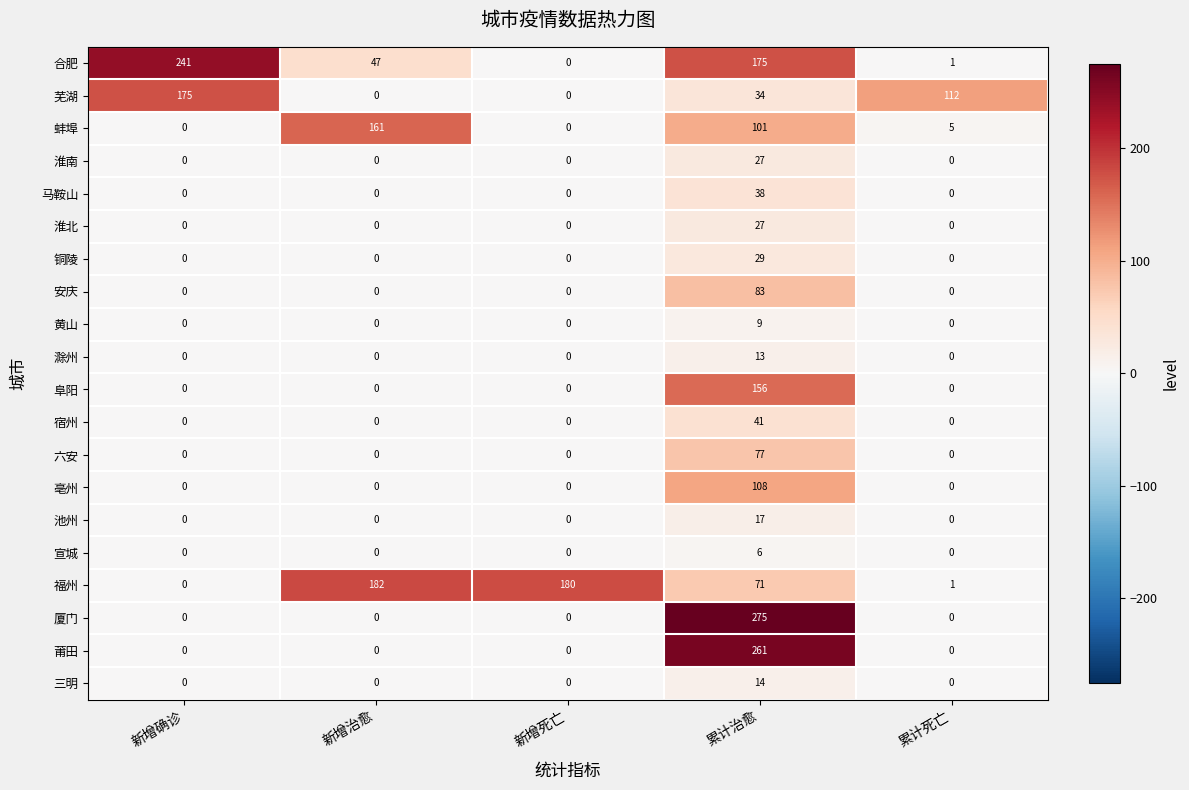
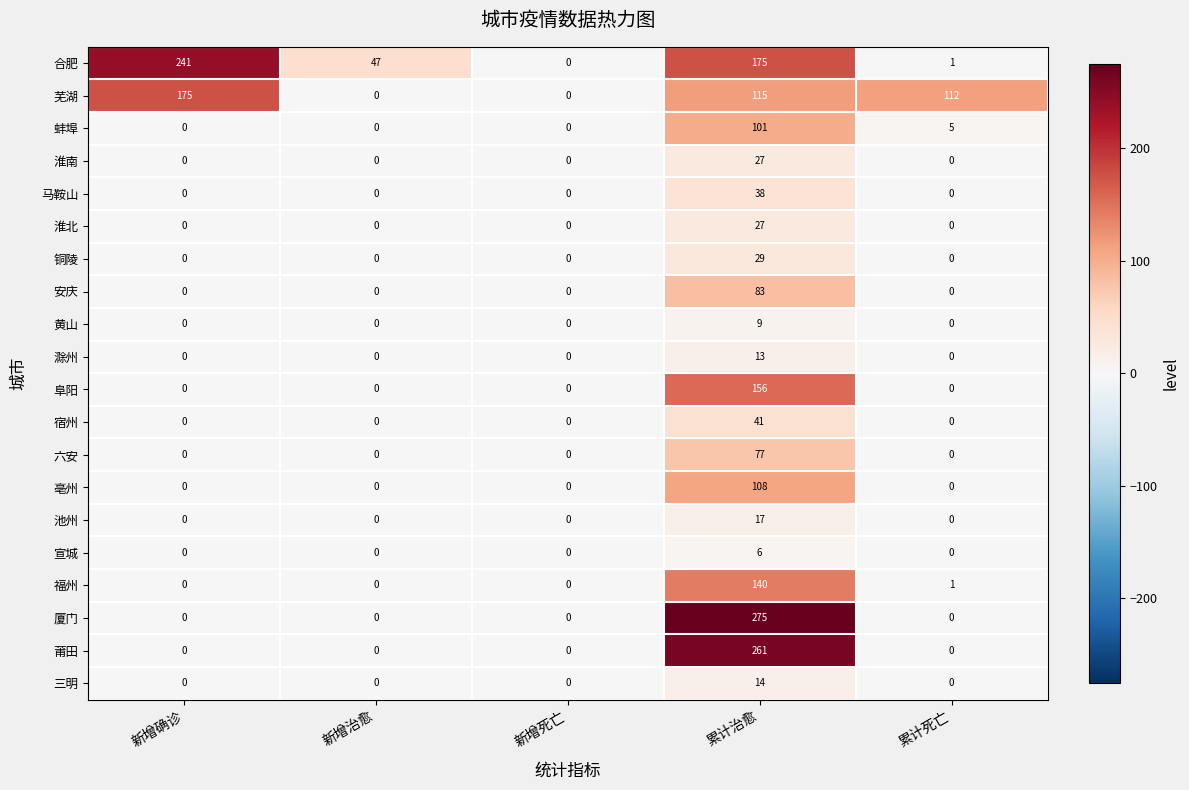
  {
    "合肥": {
      "新增确诊": 241,
      "新增治愈": 47,
      "新增死亡": 0,
      "累计治愈": 175,
      "累计死亡": 1
    },
    "芜湖": {
      "新增确诊": 175,
      "新增治愈": 0,
      "新增死亡": 0,
-     "累计治愈": 34,
+     "累计治愈": 115,
      "累计死亡": 112
    },
    "蚌埠": {
      "新增确诊": 0,
-     "新增治愈": 161,
+     "新增治愈": 0,
      "新增死亡": 0,
      "累计治愈": 101,
      "累计死亡": 5
    },
    "淮南": {
      "新增确诊": 0,
      "新增治愈": 0,
      "新增死亡": 0,
      "累计治愈": 27,
      "累计死亡": 0
    },
    "马鞍山": {
      "新增确诊": 0,
      "新增治愈": 0,
      "新增死亡": 0,
      "累计治愈": 38,
      "累计死亡": 0
    },
    "淮北": {
      "新增确诊": 0,
      "新增治愈": 0,
      "新增死亡": 0,
      "累计治愈": 27,
      "累计死亡": 0
    },
    "铜陵": {
      "新增确诊": 0,
      "新增治愈": 0,
      "新增死亡": 0,
      "累计治愈": 29,
      "累计死亡": 0
    },
    "安庆": {
      "新增确诊": 0,
      "新增治愈": 0,
      "新增死亡": 0,
      "累计治愈": 83,
      "累计死亡": 0
    },
    "黄山": {
      "新增确诊": 0,
      "新增治愈": 0,
      "新增死亡": 0,
      "累计治愈": 9,
      "累计死亡": 0
    },
    "滁州": {
      "新增确诊": 0,
      "新增治愈": 0,
      "新增死亡": 0,
      "累计治愈": 13,
      "累计死亡": 0
    },
    "阜阳": {
      "新增确诊": 0,
      "新增治愈": 0,
      "新增死亡": 0,
      "累计治愈": 156,
      "累计死亡": 0
    },
    "宿州": {
      "新增确诊": 0,
      "新增治愈": 0,
      "新增死亡": 0,
      "累计治愈": 41,
      "累计死亡": 0
    },
    "六安": {
      "新增确诊": 0,
      "新增治愈": 0,
      "新增死亡": 0,
      "累计治愈": 77,
      "累计死亡": 0
    },
    "亳州": {
      "新增确诊": 0,
      "新增治愈": 0,
      "新增死亡": 0,
      "累计治愈": 108,
      "累计死亡": 0
    },
    "池州": {
      "新增确诊": 0,
      "新增治愈": 0,
      "新增死亡": 0,
      "累计治愈": 17,
      "累计死亡": 0
    },
    "宣城": {
      "新增确诊": 0,
      "新增治愈": 0,
      "新增死亡": 0,
      "累计治愈": 6,
      "累计死亡": 0
    },
    "福州": {
      "新增确诊": 0,
-     "新增治愈": 182,
-     "新增死亡": 180,
-     "累计治愈": 71,
+     "新增治愈": 0,
+     "新增死亡": 0,
+     "累计治愈": 140,
      "累计死亡": 1
    },
    "厦门": {
      "新增确诊": 0,
      "新增治愈": 0,
      "新增死亡": 0,
      "累计治愈": 275,
      "累计死亡": 0
    },
    "莆田": {
      "新增确诊": 0,
      "新增治愈": 0,
      "新增死亡": 0,
      "累计治愈": 261,
      "累计死亡": 0
    },
    "三明": {
      "新增确诊": 0,
      "新增治愈": 0,
      "新增死亡": 0,
      "累计治愈": 14,
      "累计死亡": 0
    }
  }
